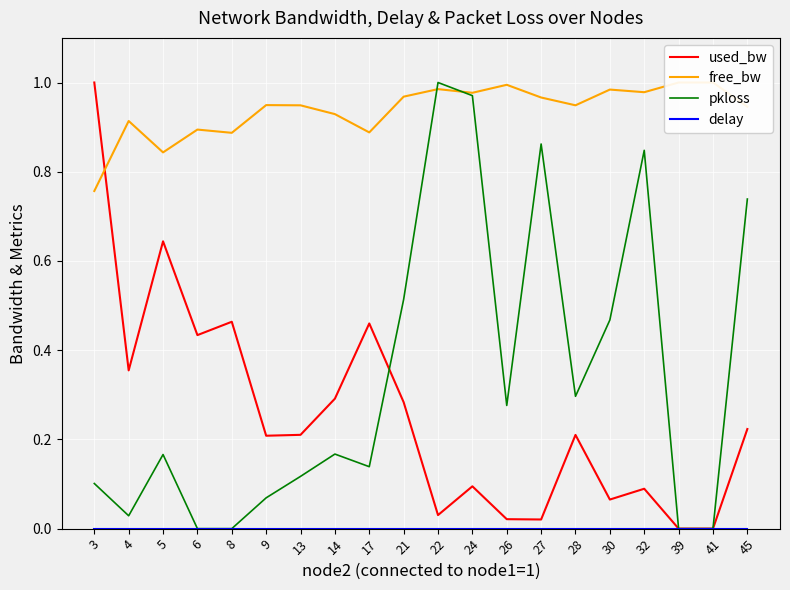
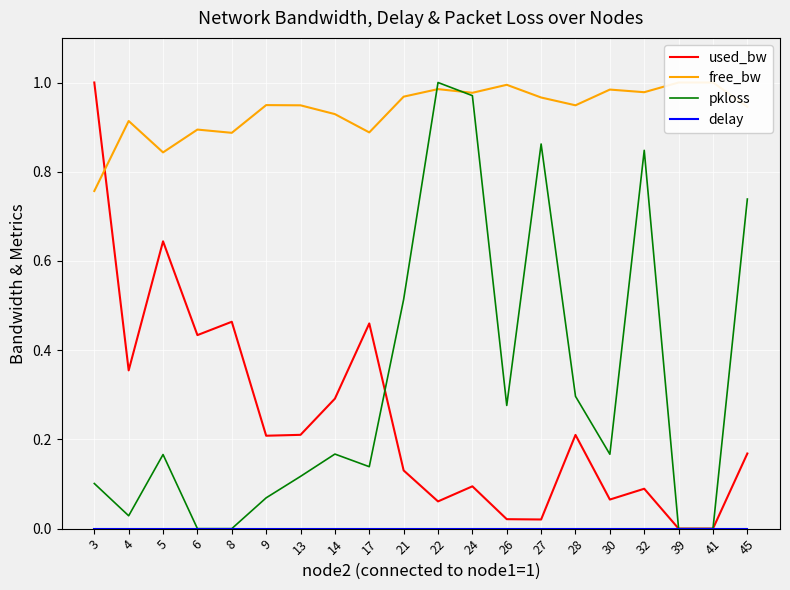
  {
    "used_bw": {
      "3": 1.00,
      "4": 0.35,
      "5": 0.64,
      "6": 0.43,
      "8": 0.46,
      "9": 0.21,
      "13": 0.21,
      "14": 0.29,
      "17": 0.46,
-     "21": 0.28,
-     "22": 0.03,
+     "21": 0.13,
+     "22": 0.06,
      "24": 0.09,
      "26": 0.02,
      "27": 0.02,
      "28": 0.21,
      "30": 0.07,
      "32": 0.09,
-     "45": 0.22
+     "45": 0.17
    },
    "free_bw": {
      "3": 0.76,
      "4": 0.91,
      "5": 0.84,
      "6": 0.89,
      "8": 0.89,
      "9": 0.95,
      "13": 0.95,
      "14": 0.93,
      "17": 0.89,
      "21": 0.97,
      "22": 0.99,
      "24": 0.98,
      "26": 0.99,
      "27": 0.97,
      "28": 0.95,
      "30": 0.98,
      "32": 0.98
    },
    "pkloss": {
      "3": 0.10,
      "4": 0.03,
      "5": 0.17,
      "9": 0.07,
      "13": 0.12,
      "14": 0.17,
      "17": 0.14,
      "21": 0.51,
      "22": 1.00,
      "24": 0.97,
      "26": 0.28,
      "27": 0.86,
      "28": 0.30,
-     "30": 0.47,
+     "30": 0.17,
      "32": 0.85,
      "45": 0.74
    },
    "delay": {
      "3": 0.00,
      "4": 0.00,
      "5": 0.00,
      "9": 0.00,
      "13": 0.00,
      "14": 0.00,
      "17": 0.00,
      "21": 0.00,
      "22": 0.00,
      "24": 0.00,
      "26": 0.00,
      "27": 0.00,
      "28": 0.00,
      "30": 0.00,
      "32": 0.00,
      "45": 0.00
    }
  }
